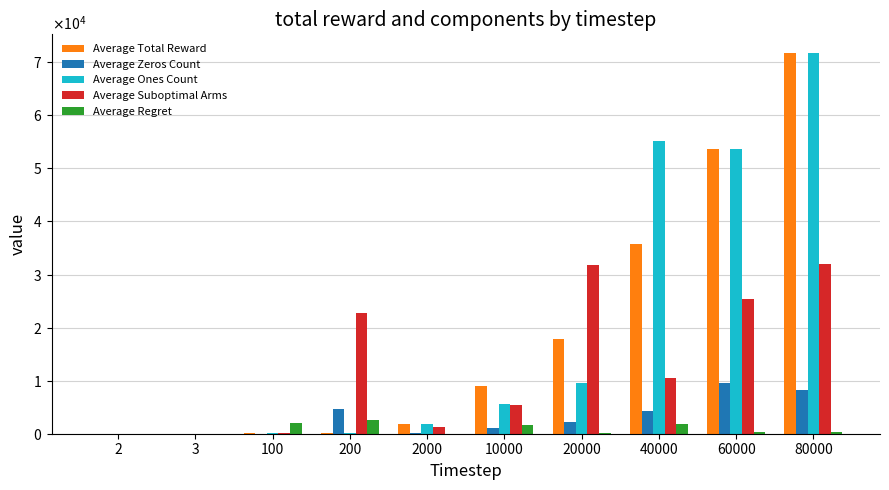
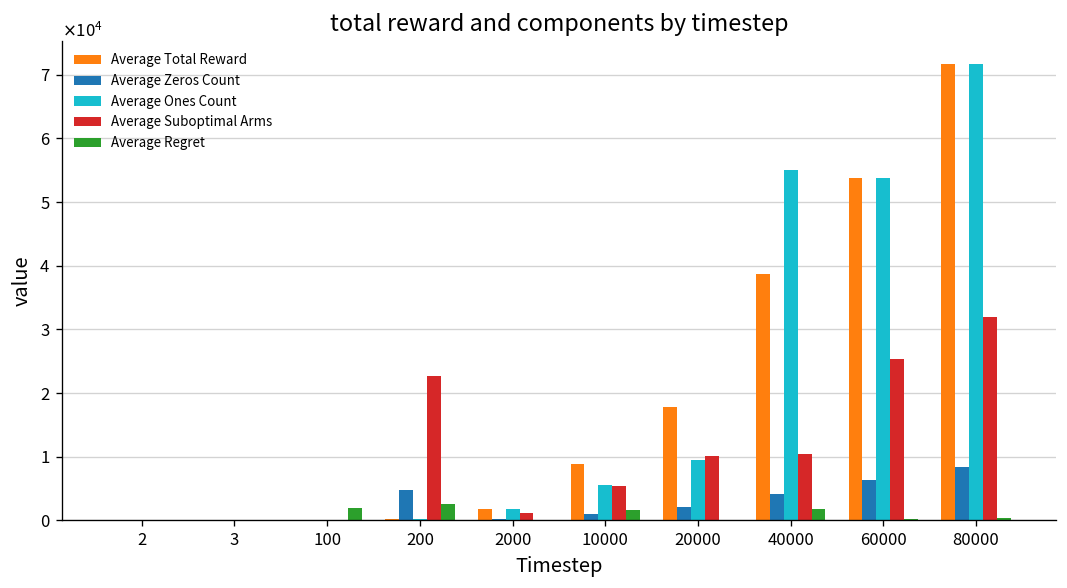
  {
    "Average Total Reward": {
      "2000": 2000,
      "10000": 9000,
      "20000": 18000,
-     "40000": 36000,
+     "40000": 39000,
      "60000": 54000,
      "80000": 72000
    },
    "Average Zeros Count": {
      "200": 5000,
      "10000": 1000,
      "20000": 2000,
      "40000": 4000,
-     "60000": 10000,
+     "60000": 6000,
      "80000": 8000
    },
    "Average Ones Count": {
      "2000": 2000,
      "10000": 6000,
      "20000": 10000,
      "40000": 55000,
      "60000": 54000,
      "80000": 72000
    },
    "Average Suboptimal Arms": {
      "200": 23000,
      "2000": 1000,
      "10000": 5000,
-     "20000": 32000,
+     "20000": 10000,
      "40000": 10000,
      "60000": 25000,
      "80000": 32000
    },
    "Average Regret": {
      "100": 2000,
      "200": 3000,
      "10000": 2000,
      "40000": 2000
    }
  }
